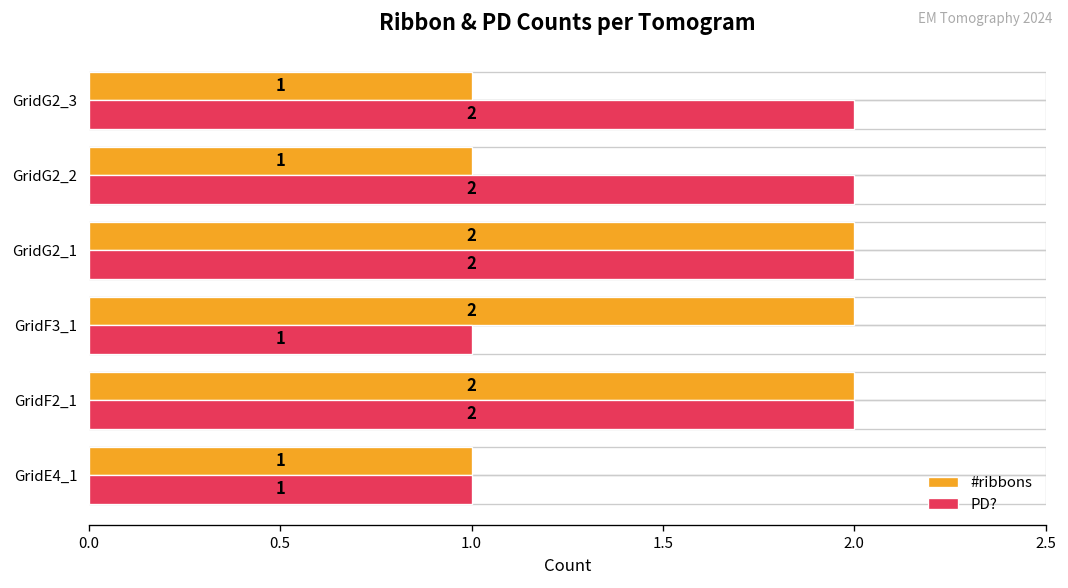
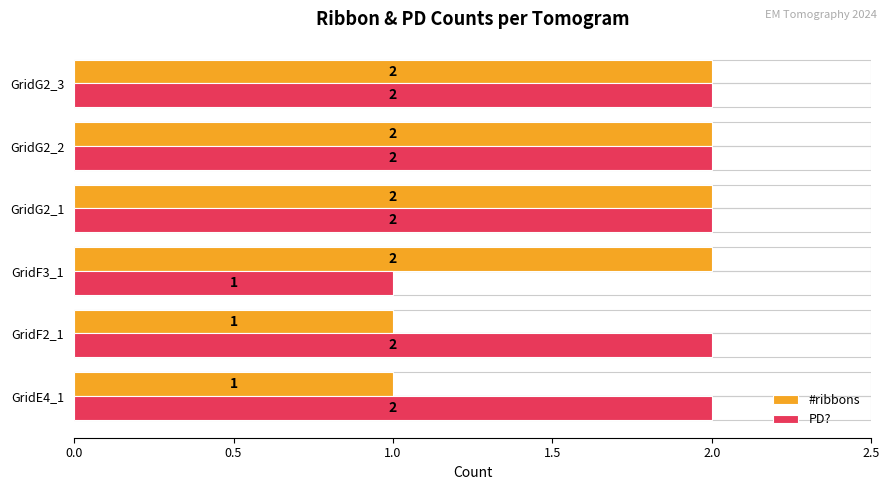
  {
    "#ribbons": {
-     "GridG2_3": 1,
-     "GridG2_2": 1,
+     "GridG2_3": 2,
+     "GridG2_2": 2,
      "GridG2_1": 2,
      "GridF3_1": 2,
-     "GridF2_1": 2,
+     "GridF2_1": 1,
      "GridE4_1": 1
    },
    "PD?": {
      "GridG2_3": 2,
      "GridG2_2": 2,
      "GridG2_1": 2,
      "GridF3_1": 1,
      "GridF2_1": 2,
-     "GridE4_1": 1
+     "GridE4_1": 2
    }
  }
